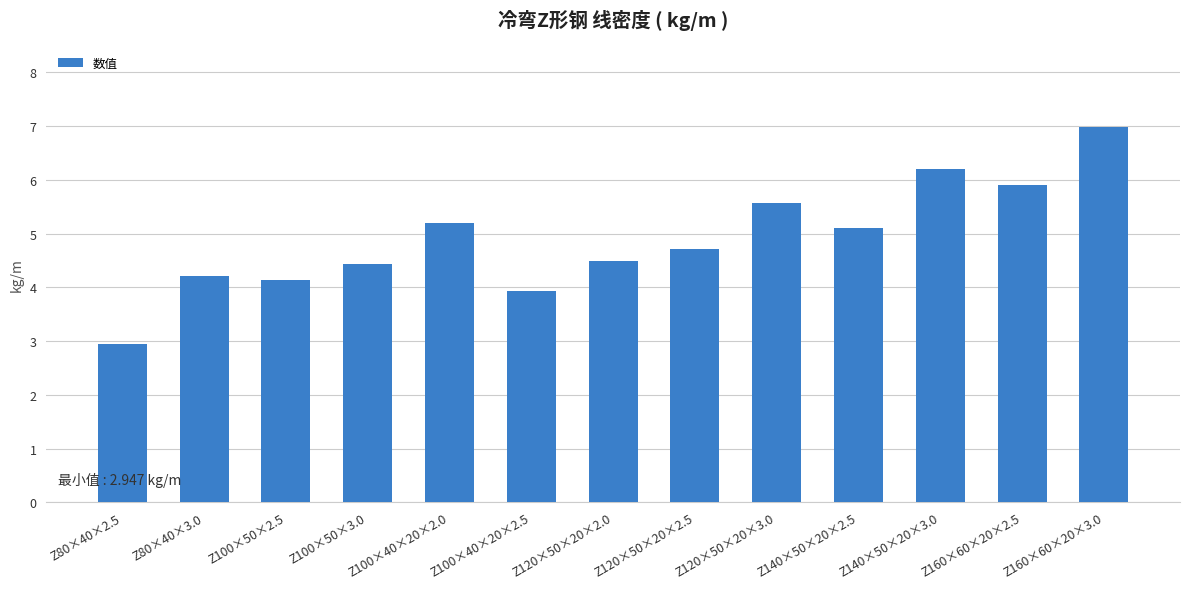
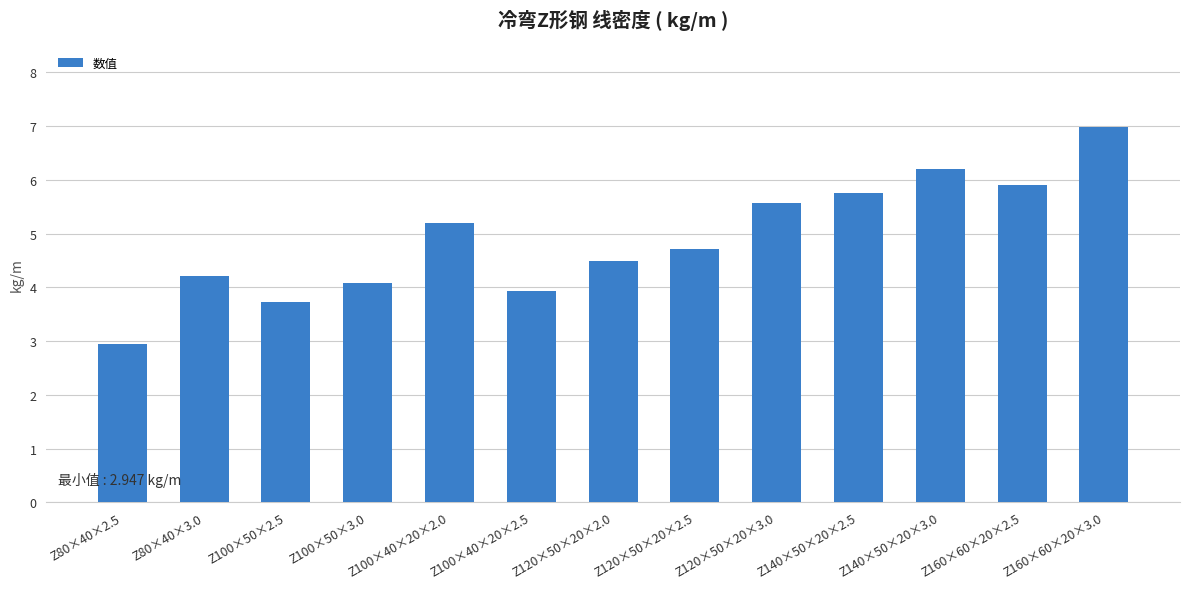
  {
    "Z80×40×3.0": 4.2,
-   "Z100×50×2.5": 4.1,
-   "Z100×50×3.0": 4.4,
+   "Z100×50×2.5": 3.7,
+   "Z100×50×3.0": 4.1,
    "Z100×40×20×2.0": 5.2,
    "Z100×40×20×2.5": 3.9,
    "Z120×50×20×2.0": 4.5,
    "Z120×50×20×2.5": 4.7,
    "Z120×50×20×3.0": 5.6,
-   "Z140×50×20×2.5": 5.1,
+   "Z140×50×20×2.5": 5.8,
    "Z140×50×20×3.0": 6.2,
    "Z160×60×20×2.5": 5.9,
    "Z160×60×20×3.0": 7.0
  }
